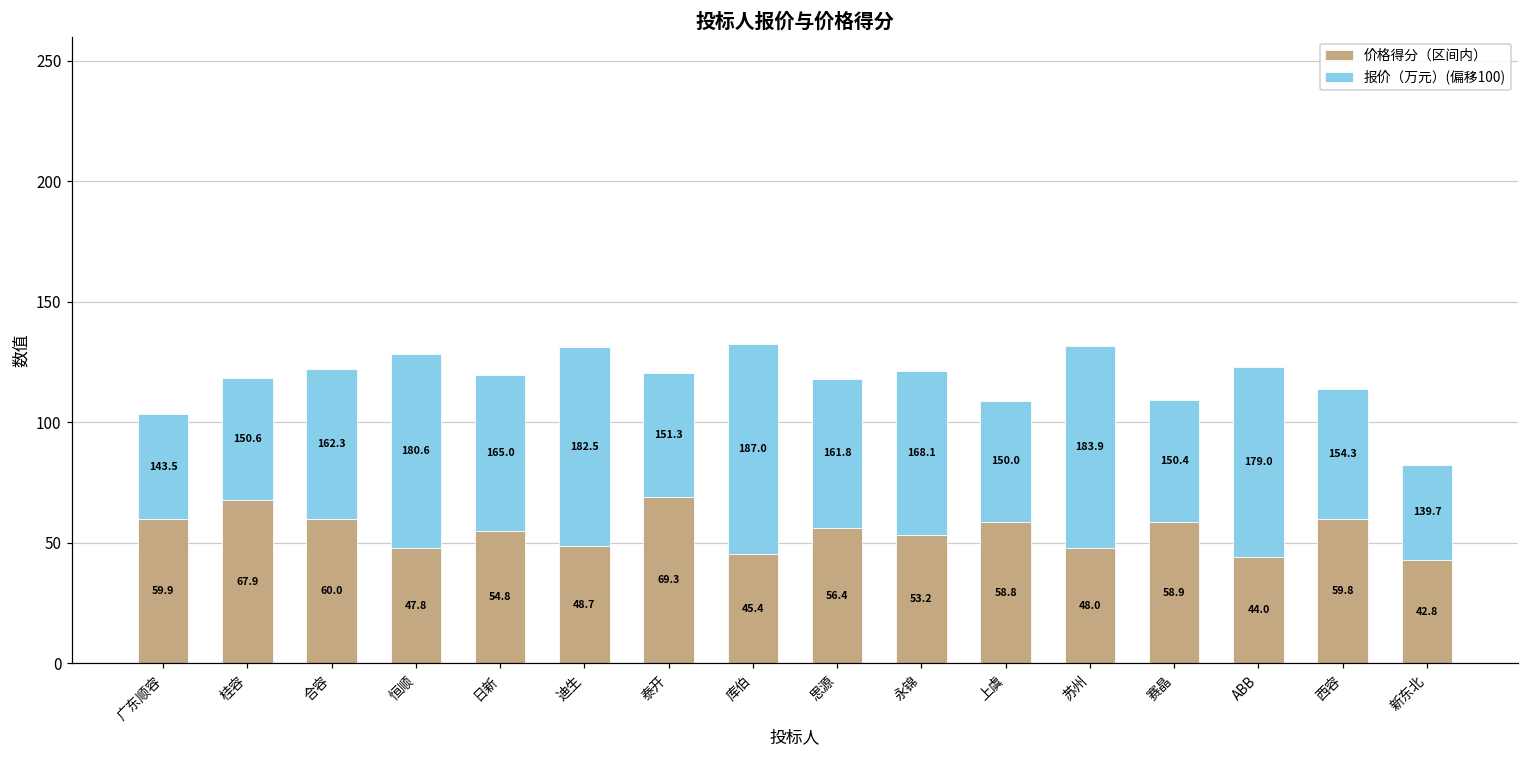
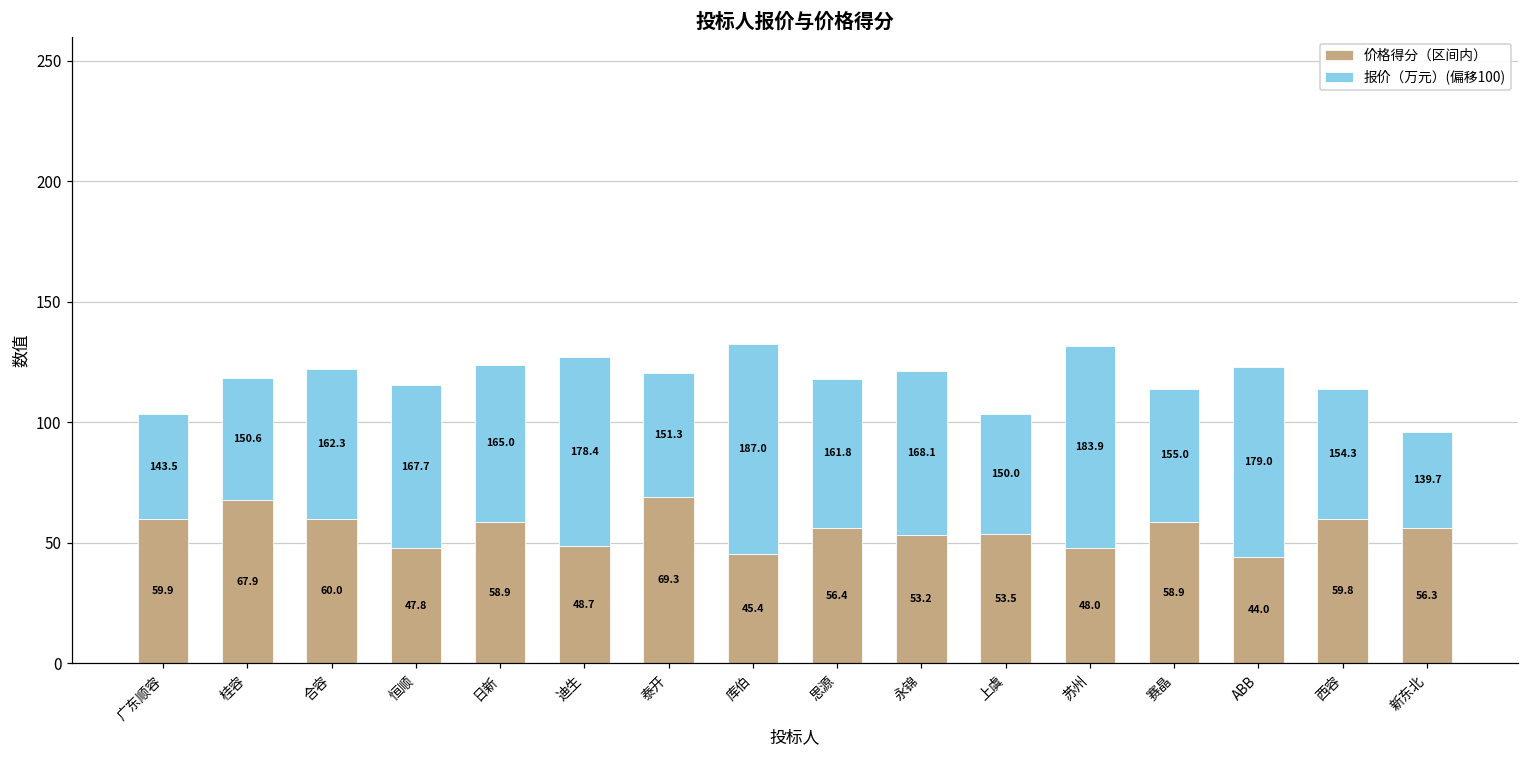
  {
    "价格得分（区间内）": {
      "广东顺容": 59.9,
      "桂容": 67.9,
      "合容": 60.0,
      "恒顺": 47.8,
-     "日新": 54.8,
+     "日新": 58.9,
      "迪生": 48.7,
      "泰开": 69.3,
      "库伯": 45.4,
      "思源": 56.4,
      "永锦": 53.2,
-     "上虞": 58.8,
+     "上虞": 53.5,
      "苏州": 48.0,
      "赛晶": 58.9,
      "ABB": 44.0,
      "西容": 59.8,
-     "新东北": 42.8
+     "新东北": 56.3
    },
    "报价（万元）(偏移100)": {
-     "恒顺": 180.6,
-     "迪生": 182.5,
-     "赛晶": 150.4
+     "恒顺": 167.7,
+     "迪生": 178.4,
+     "赛晶": 155.0
    }
  }
